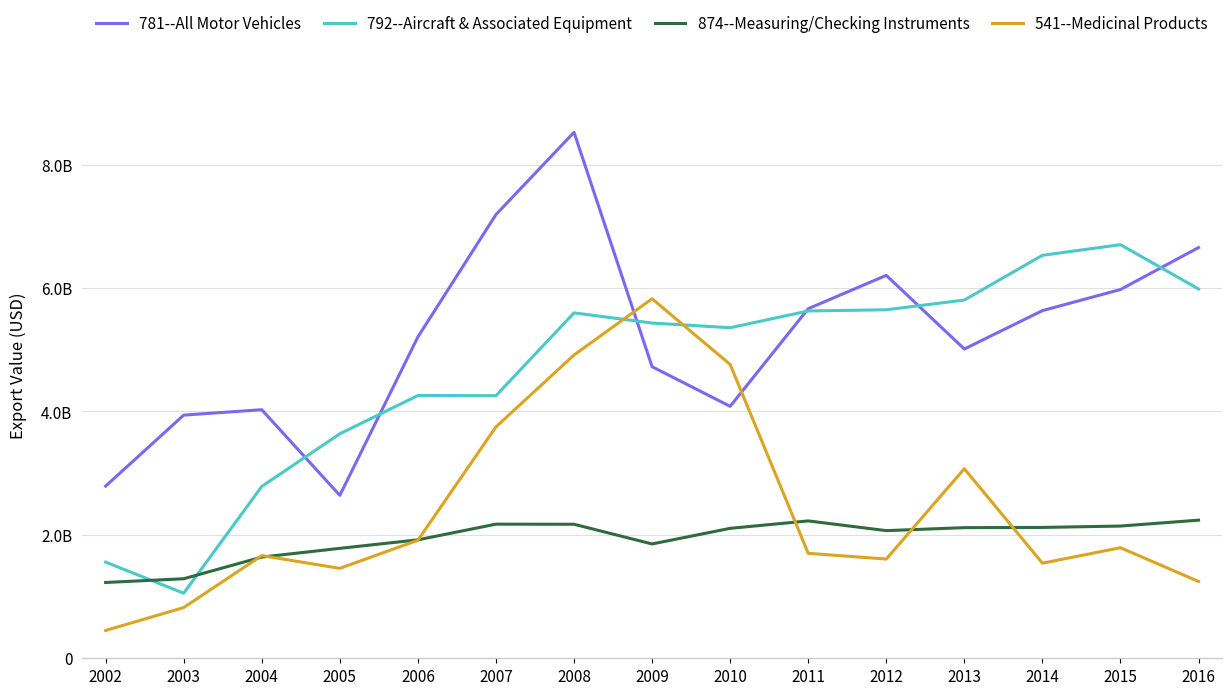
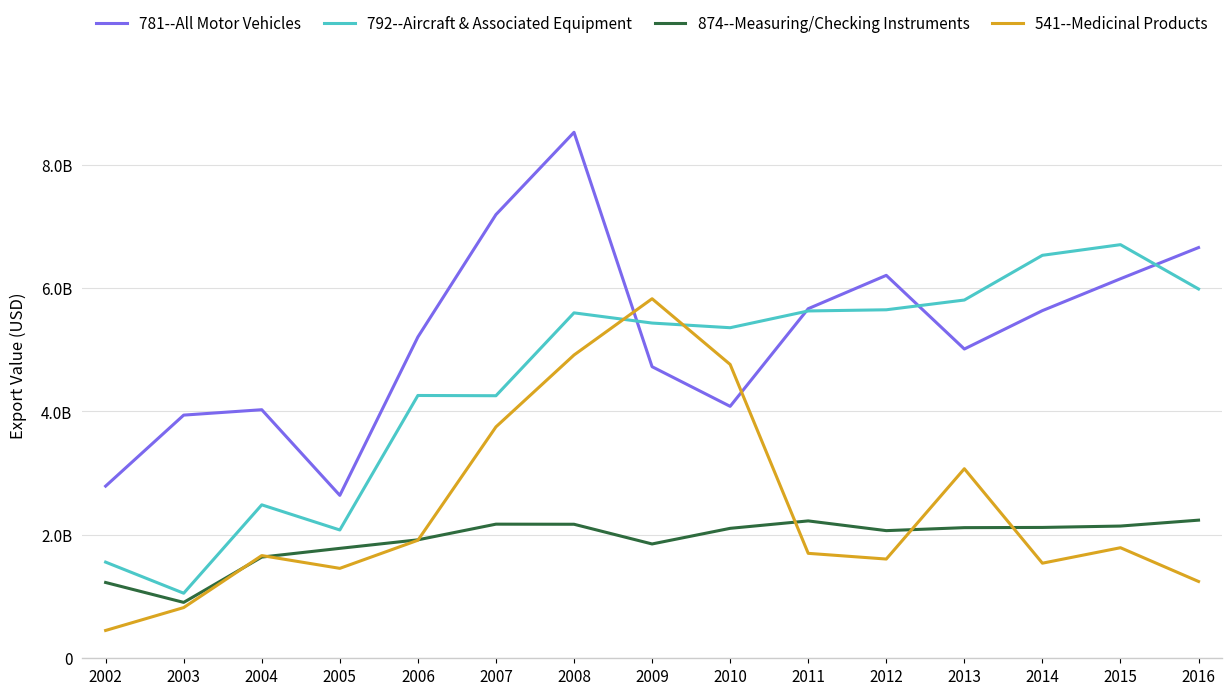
  {
    "781--All Motor Vehicles": {
      "2002": 2800000000,
      "2003": 3900000000,
      "2004": 4000000000,
      "2005": 2600000000,
      "2006": 5200000000,
      "2007": 7200000000,
      "2008": 8500000000,
      "2009": 4700000000,
      "2010": 4100000000,
      "2012": 6200000000,
      "2013": 5000000000,
      "2014": 5600000000,
-     "2015": 6000000000,
+     "2015": 6200000000,
      "2016": 6700000000
    },
    "792--Aircraft & Associated Equipment": {
      "2002": 1600000000,
      "2003": 1100000000,
-     "2004": 2800000000,
-     "2005": 3600000000,
+     "2004": 2500000000,
+     "2005": 2100000000,
      "2006": 4300000000,
      "2007": 4300000000,
      "2008": 5600000000,
      "2009": 5400000000,
      "2010": 5400000000,
      "2012": 5600000000,
      "2013": 5800000000,
      "2014": 6500000000,
      "2015": 6700000000,
      "2016": 6000000000
    },
    "874--Measuring/Checking Instruments": {
      "2002": 1200000000,
-     "2003": 1300000000,
+     "2003": 900000000,
      "2005": 1800000000,
      "2007": 2200000000,
      "2008": 2200000000,
      "2009": 1900000000,
      "2010": 2100000000,
      "2011": 2200000000,
      "2012": 2100000000,
      "2013": 2100000000,
      "2014": 2100000000,
      "2015": 2100000000,
      "2016": 2200000000
    },
    "541--Medicinal Products": {
      "2002": 500000000,
      "2003": 800000000,
      "2005": 1500000000,
      "2007": 3700000000,
      "2008": 4900000000,
      "2009": 5800000000,
      "2010": 4800000000,
      "2011": 1700000000,
      "2012": 1600000000,
      "2013": 3100000000,
      "2014": 1500000000,
      "2015": 1800000000,
      "2016": 1200000000
    }
  }
